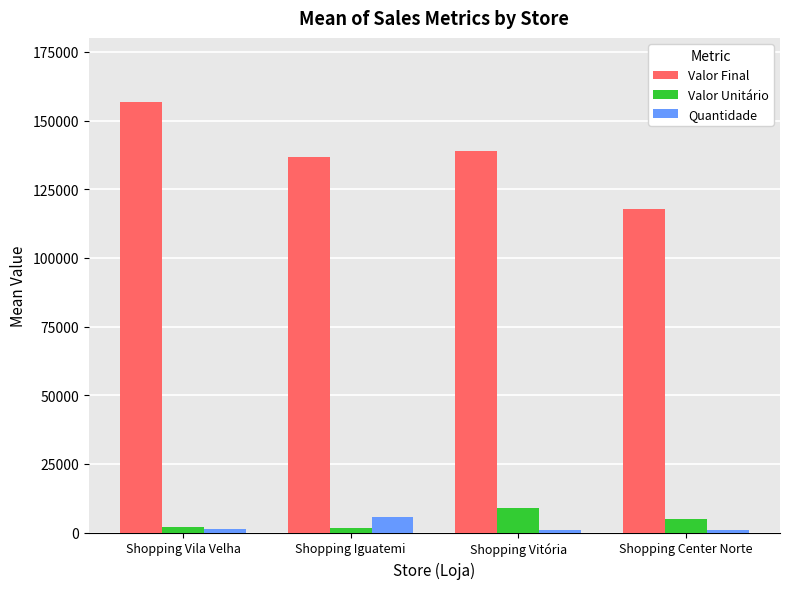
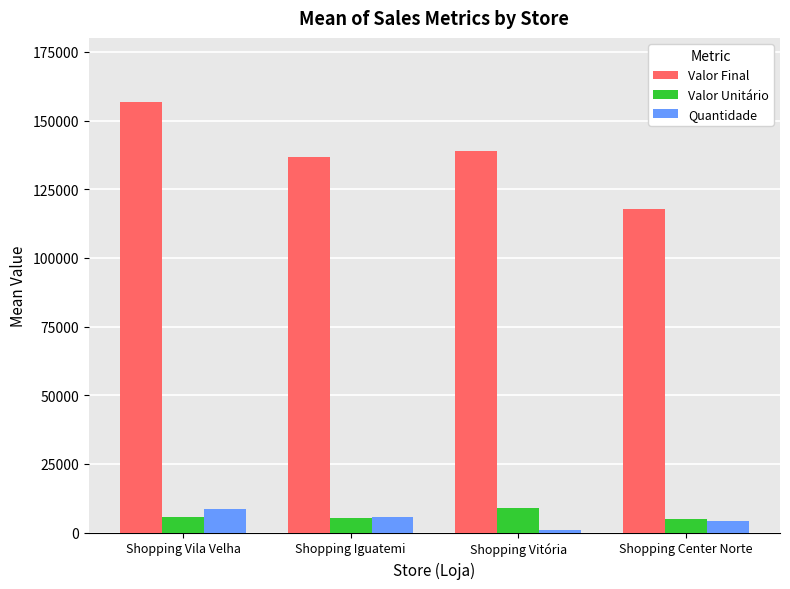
  {
    "Valor Final": {
      "Shopping Vila Velha": 157000,
      "Shopping Iguatemi": 137000,
      "Shopping Vitória": 139000,
      "Shopping Center Norte": 118000
    },
    "Valor Unitário": {
-     "Shopping Vila Velha": 2000,
-     "Shopping Iguatemi": 2000,
+     "Shopping Vila Velha": 6000,
+     "Shopping Iguatemi": 5000,
      "Shopping Vitória": 9000,
      "Shopping Center Norte": 5000
    },
    "Quantidade": {
-     "Shopping Vila Velha": 1000,
+     "Shopping Vila Velha": 9000,
      "Shopping Iguatemi": 6000,
      "Shopping Vitória": 1000,
-     "Shopping Center Norte": 1000
+     "Shopping Center Norte": 4000
    }
  }
